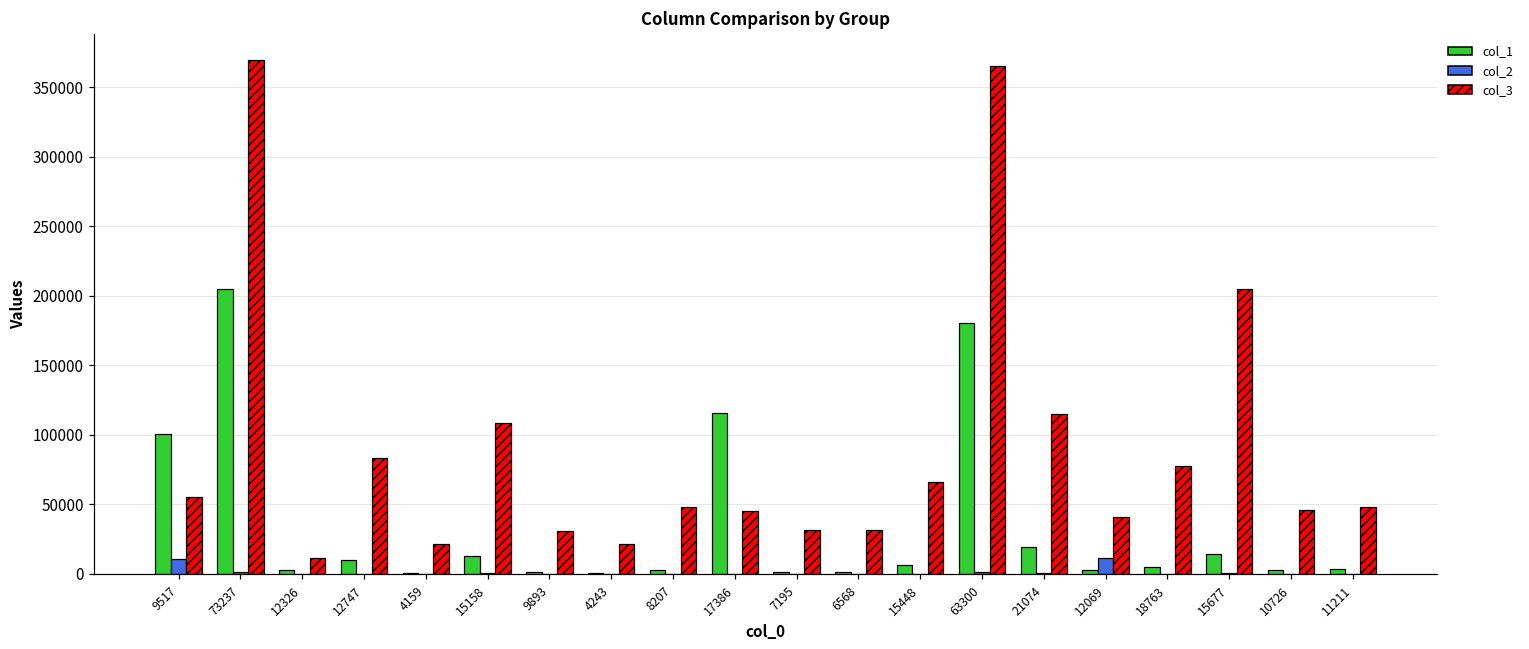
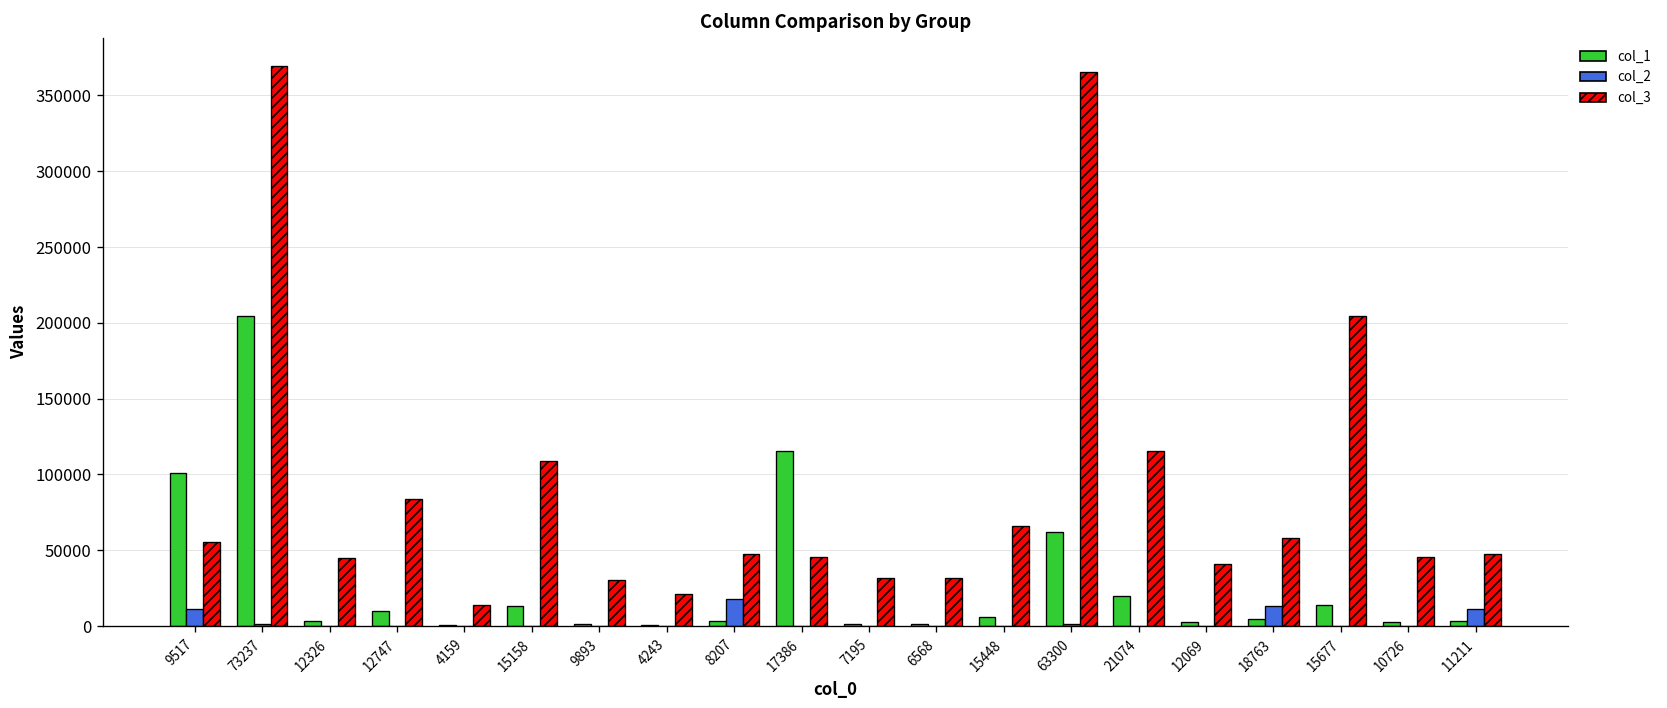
  {
    "col_1": {
      "9517": 101000,
      "73237": 205000,
      "12326": 3000,
      "12747": 10000,
      "15158": 13000,
      "8207": 3000,
      "17386": 116000,
      "15448": 6000,
-     "63300": 181000,
+     "63300": 62000,
      "21074": 20000,
      "12069": 2000,
      "18763": 5000,
      "15677": 14000,
      "10726": 3000,
      "11211": 3000
    },
    "col_2": {
      "9517": 11000,
-     "8207": 0,
-     "12069": 12000,
-     "18763": 0,
-     "11211": 0
+     "8207": 18000,
+     "12069": 0,
+     "18763": 13000,
+     "11211": 11000
    },
    "col_3": {
      "9517": 56000,
      "73237": 370000,
-     "12326": 12000,
+     "12326": 45000,
      "12747": 84000,
-     "4159": 21000,
+     "4159": 14000,
      "15158": 109000,
      "9893": 31000,
      "4243": 21000,
      "8207": 48000,
      "17386": 45000,
      "7195": 32000,
      "6568": 32000,
      "15448": 66000,
      "63300": 366000,
      "21074": 115000,
      "12069": 41000,
-     "18763": 78000,
+     "18763": 58000,
      "15677": 205000,
      "10726": 46000,
      "11211": 48000
    }
  }
